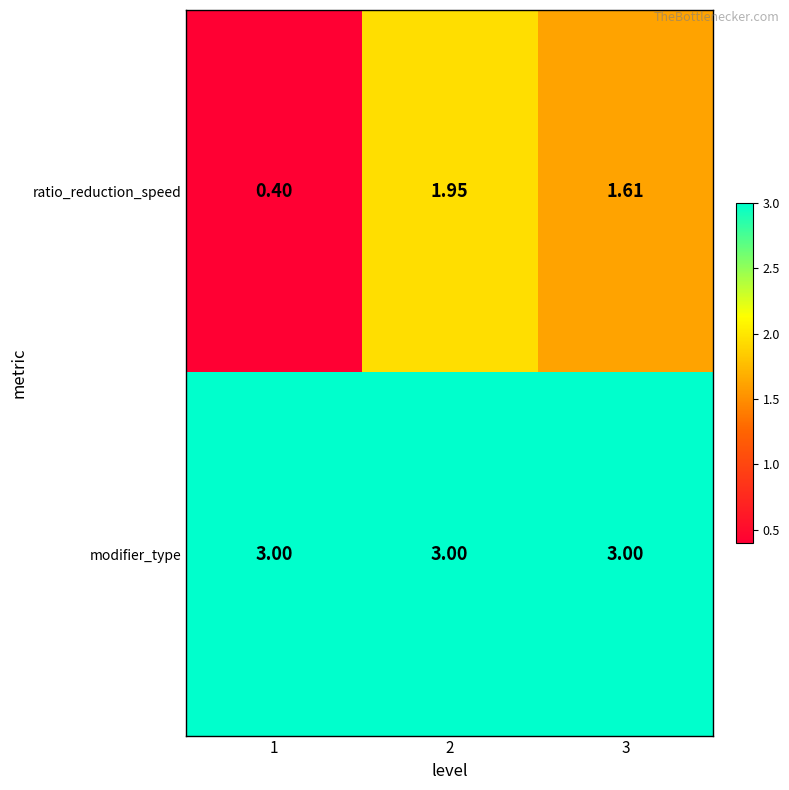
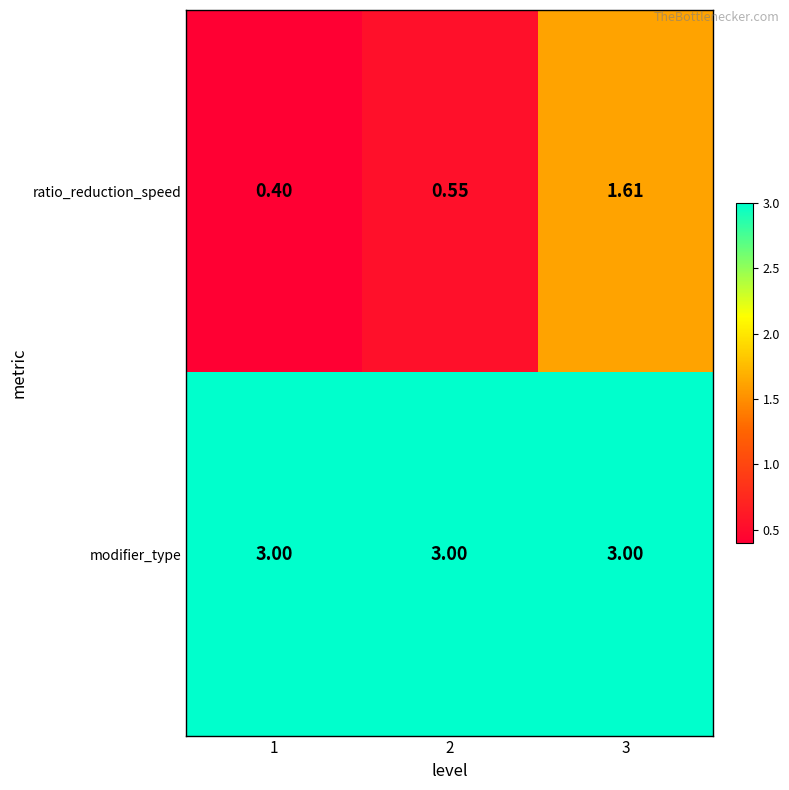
  {
    "ratio_reduction_speed": {
      "1": 0.40,
-     "2": 1.95,
+     "2": 0.55,
      "3": 1.61
    },
    "modifier_type": {
      "1": 3.00,
      "2": 3.00,
      "3": 3.00
    }
  }
